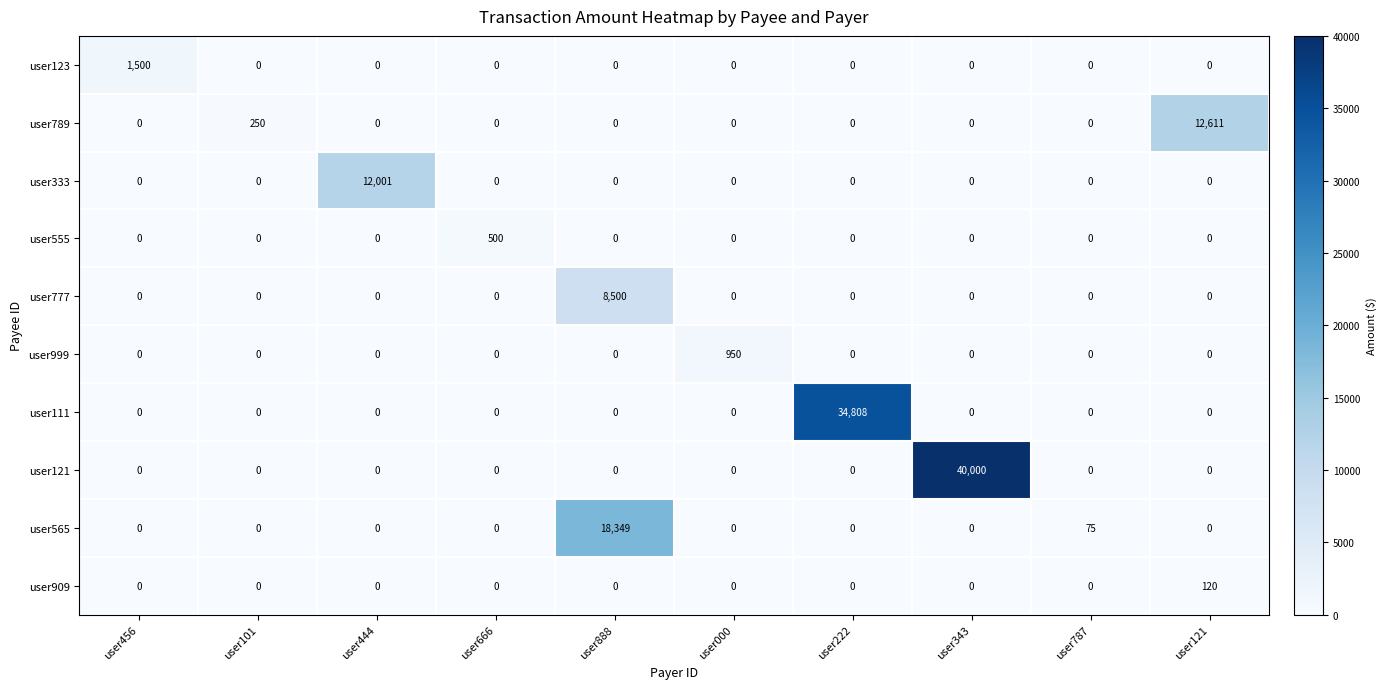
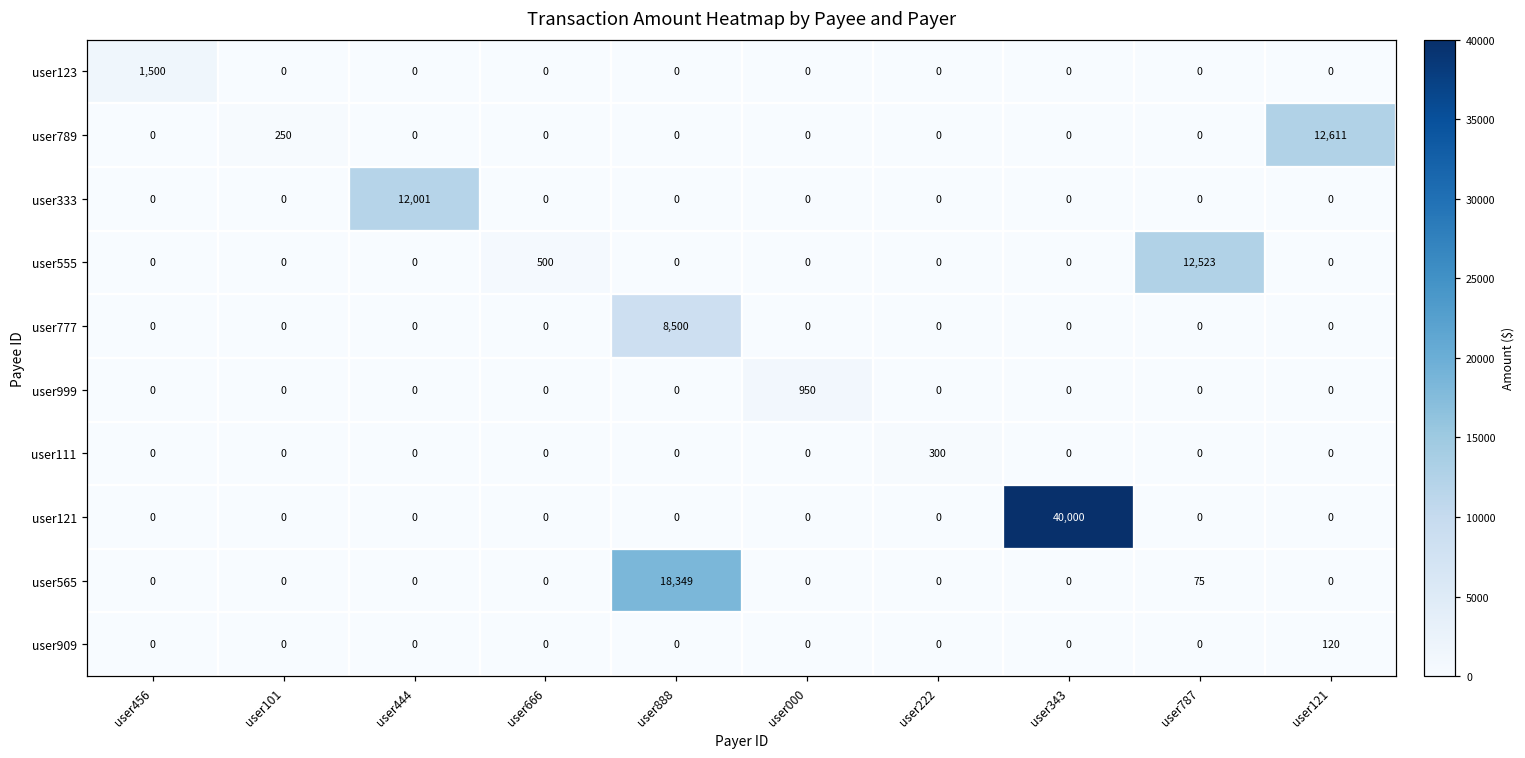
  {
    "user123": {
      "user456": "1,500",
      "user101": "0",
      "user444": "0",
      "user666": "0",
      "user888": "0",
      "user000": "0",
      "user222": "0",
      "user343": "0",
      "user787": "0",
      "user121": "0"
    },
    "user789": {
      "user456": "0",
      "user101": "250",
      "user444": "0",
      "user666": "0",
      "user888": "0",
      "user000": "0",
      "user222": "0",
      "user343": "0",
      "user787": "0",
      "user121": "12,611"
    },
    "user333": {
      "user456": "0",
      "user101": "0",
      "user444": "12,001",
      "user666": "0",
      "user888": "0",
      "user000": "0",
      "user222": "0",
      "user343": "0",
      "user787": "0",
      "user121": "0"
    },
    "user555": {
      "user456": "0",
      "user101": "0",
      "user444": "0",
      "user666": "500",
      "user888": "0",
      "user000": "0",
      "user222": "0",
      "user343": "0",
-     "user787": "0",
+     "user787": "12,523",
      "user121": "0"
    },
    "user777": {
      "user456": "0",
      "user101": "0",
      "user444": "0",
      "user666": "0",
      "user888": "8,500",
      "user000": "0",
      "user222": "0",
      "user343": "0",
      "user787": "0",
      "user121": "0"
    },
    "user999": {
      "user456": "0",
      "user101": "0",
      "user444": "0",
      "user666": "0",
      "user888": "0",
      "user000": "950",
      "user222": "0",
      "user343": "0",
      "user787": "0",
      "user121": "0"
    },
    "user111": {
      "user456": "0",
      "user101": "0",
      "user444": "0",
      "user666": "0",
      "user888": "0",
      "user000": "0",
-     "user222": "34,808",
+     "user222": "300",
      "user343": "0",
      "user787": "0",
      "user121": "0"
    },
    "user121": {
      "user456": "0",
      "user101": "0",
      "user444": "0",
      "user666": "0",
      "user888": "0",
      "user000": "0",
      "user222": "0",
      "user343": "40,000",
      "user787": "0",
      "user121": "0"
    },
    "user565": {
      "user456": "0",
      "user101": "0",
      "user444": "0",
      "user666": "0",
      "user888": "18,349",
      "user000": "0",
      "user222": "0",
      "user343": "0",
      "user787": "75",
      "user121": "0"
    },
    "user909": {
      "user456": "0",
      "user101": "0",
      "user444": "0",
      "user666": "0",
      "user888": "0",
      "user000": "0",
      "user222": "0",
      "user343": "0",
      "user787": "0",
      "user121": "120"
    }
  }
